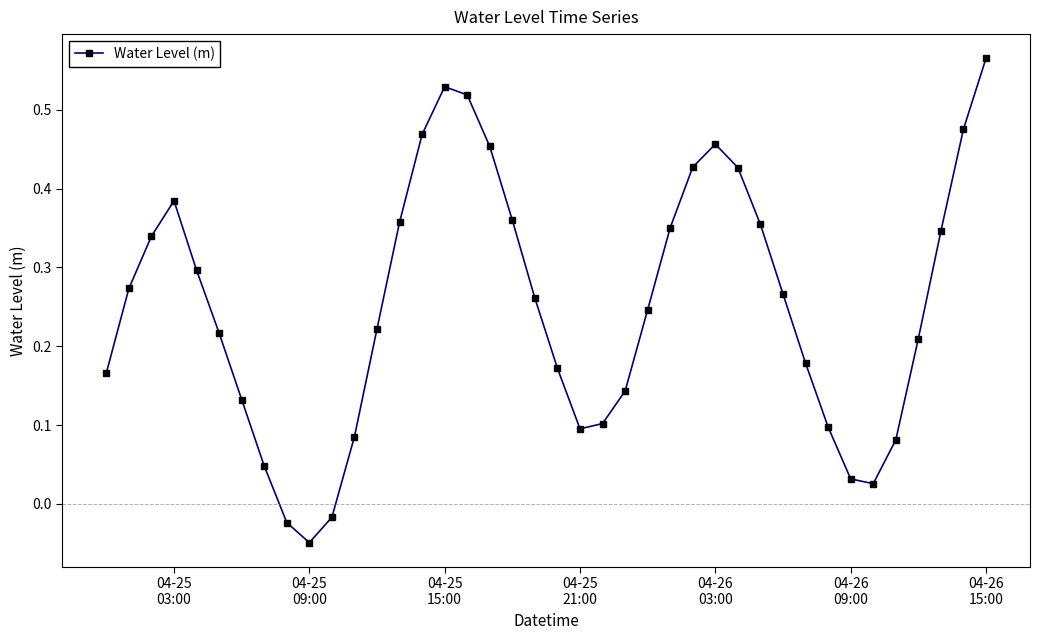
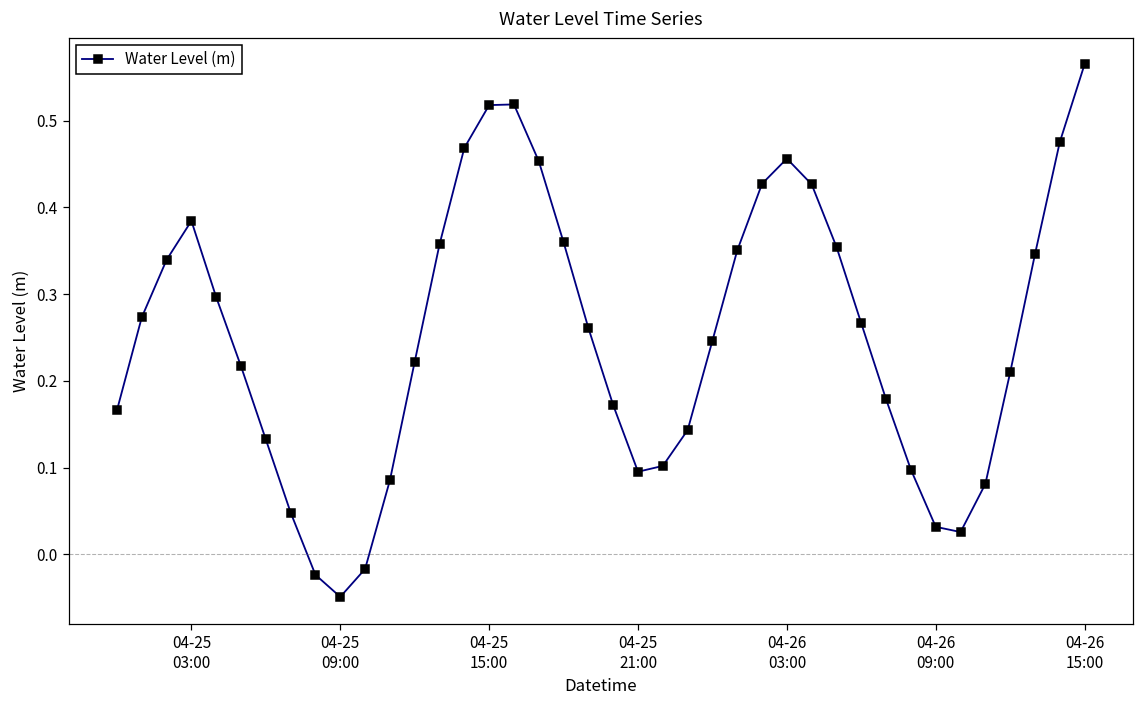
  {
    "04-25 03:00": 0.38,
    "04-25 09:00": -0.05,
-   "04-25 15:00": 0.53,
+   "04-25 15:00": 0.52,
    "04-25 21:00": 0.10,
    "04-26 03:00": 0.46,
    "04-26 09:00": 0.03,
    "04-26 15:00": 0.57
  }
